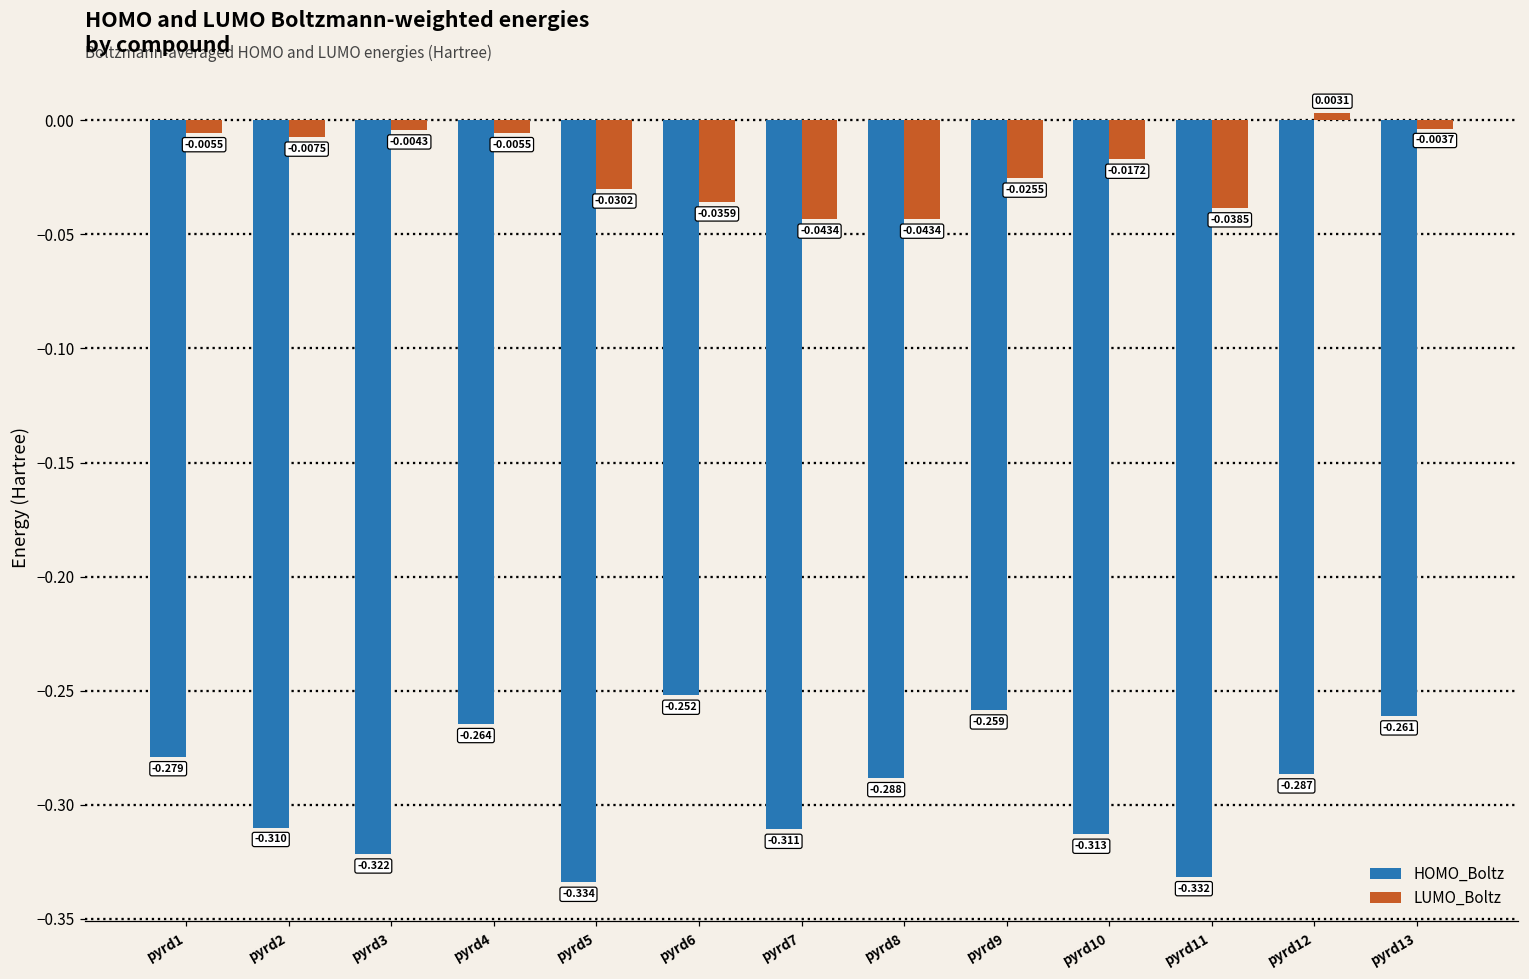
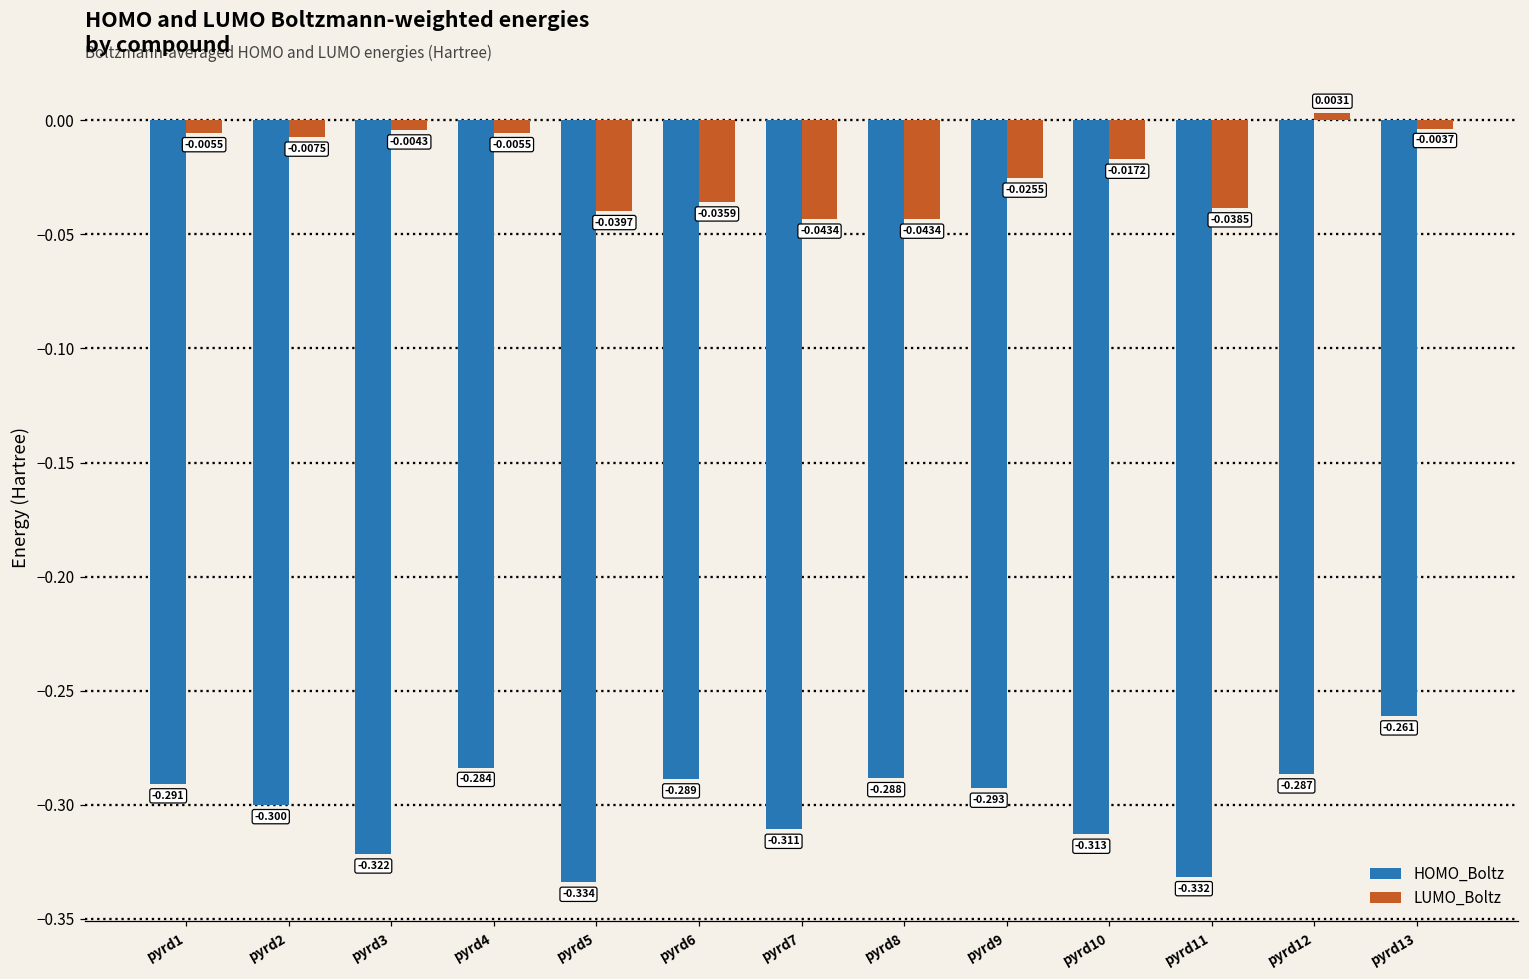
  {
    "HOMO_Boltz": {
-     "pyrd1": -0.279,
-     "pyrd2": -0.310,
-     "pyrd4": -0.264,
-     "pyrd6": -0.252,
-     "pyrd9": -0.259
+     "pyrd1": -0.291,
+     "pyrd2": -0.300,
+     "pyrd4": -0.284,
+     "pyrd6": -0.289,
+     "pyrd9": -0.293
    },
    "LUMO_Boltz": {
-     "pyrd5": -0.0302
+     "pyrd5": -0.0397
    }
  }
